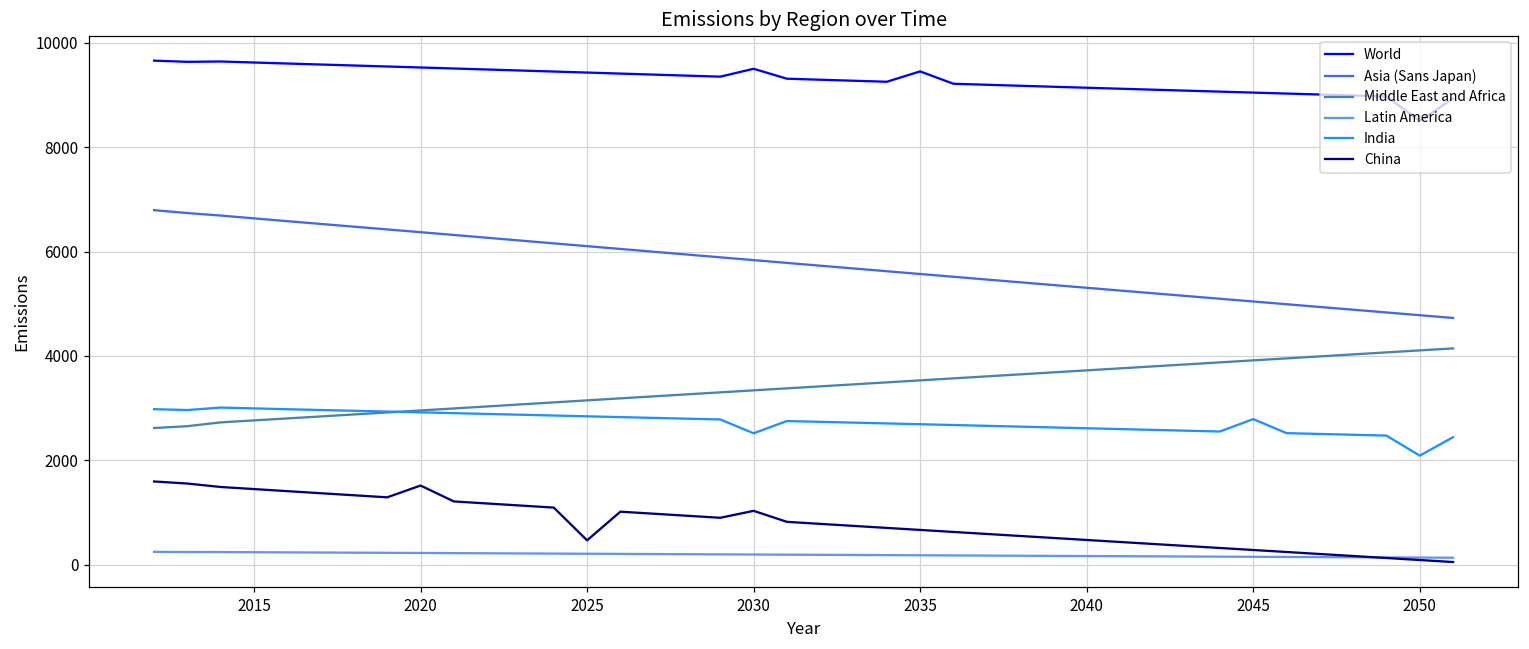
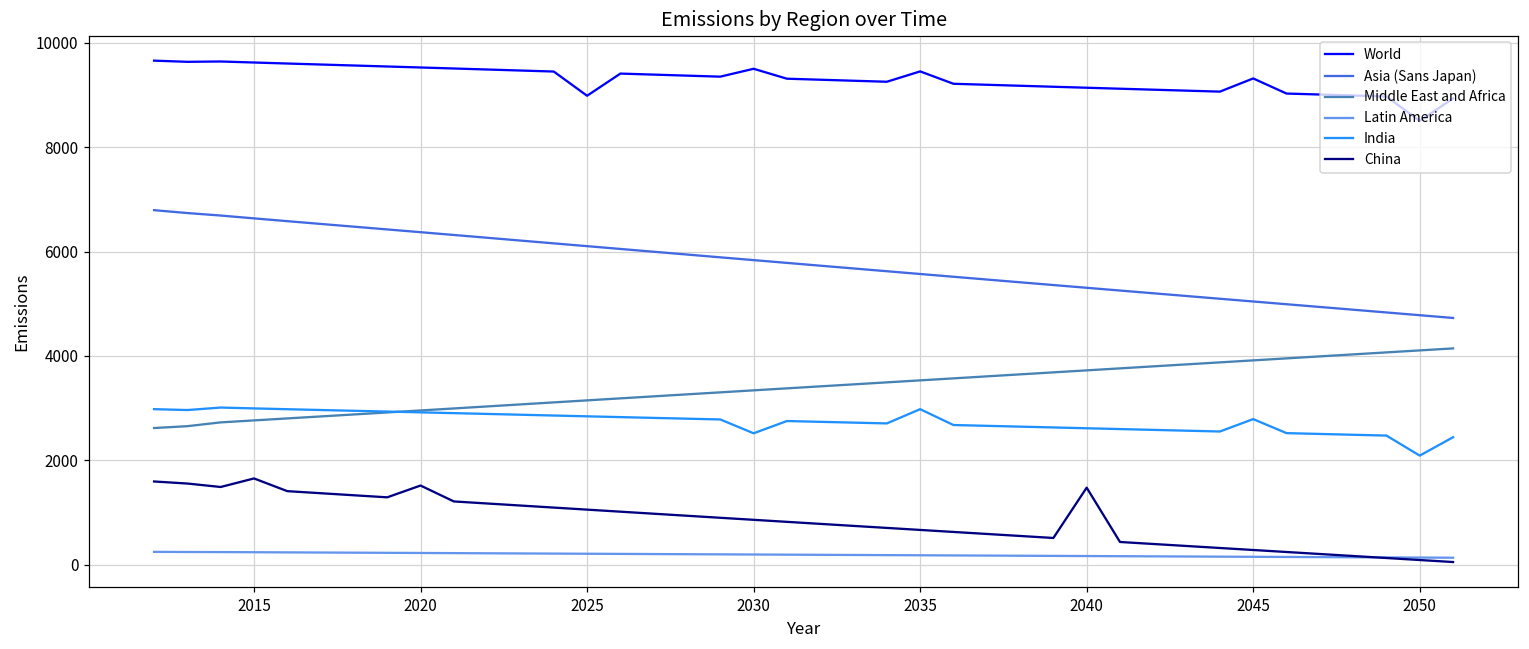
  {
    "World": {
      "2015": 9600,
      "2020": 9500,
-     "2025": 9400,
+     "2025": 9000,
      "2030": 9500,
      "2035": 9500,
      "2040": 9100,
-     "2045": 9000
+     "2045": 9300
    },
    "India": {
      "2015": 3000,
      "2025": 2800,
      "2030": 2500,
-     "2035": 2700,
+     "2035": 3000,
      "2040": 2600,
      "2045": 2800,
      "2050": 2100
    },
    "China": {
-     "2015": 1400,
+     "2015": 1700,
      "2020": 1500,
-     "2025": 500,
-     "2030": 1000,
+     "2025": 1100,
+     "2030": 900,
      "2035": 700,
-     "2040": 500,
+     "2040": 1500,
      "2045": 300
    }
  }
